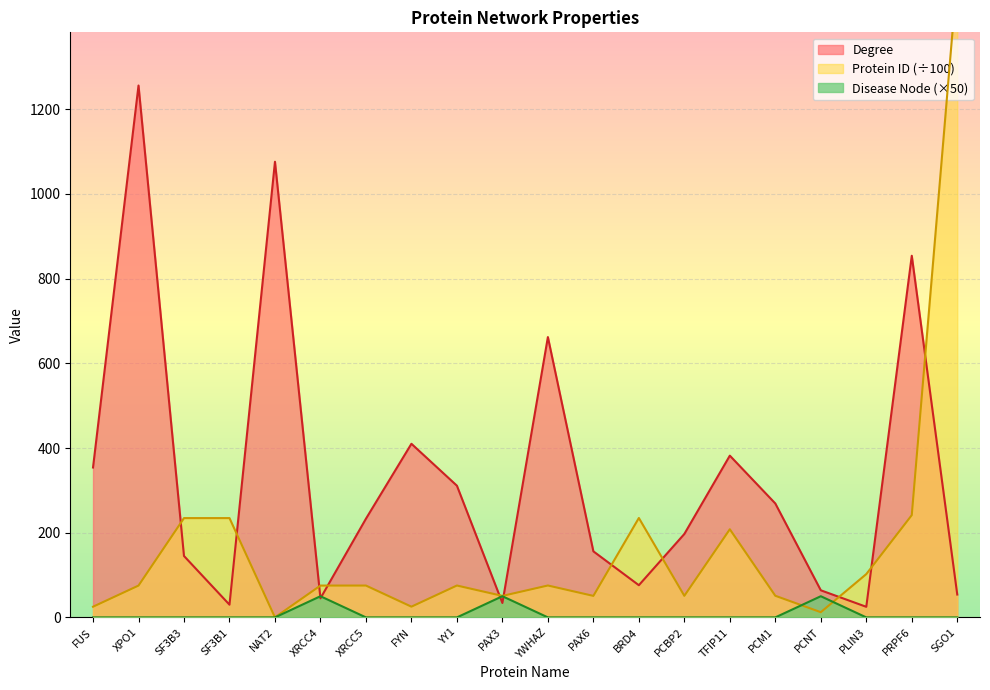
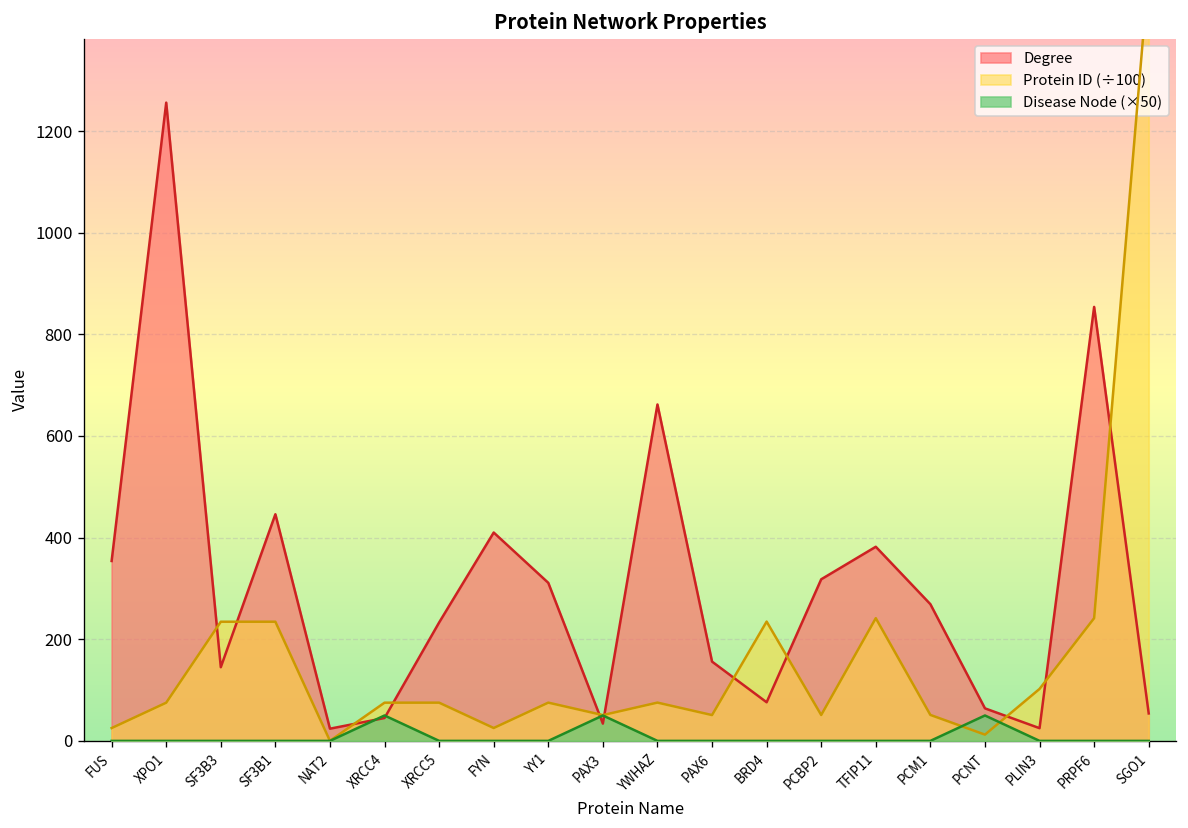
  {
    "Degree": {
      "FUS": 350,
      "XPO1": 1260,
      "SF3B3": 150,
-     "SF3B1": 30,
-     "NAT2": 1080,
+     "SF3B1": 450,
+     "NAT2": 20,
      "XRCC5": 230,
      "FYN": 410,
      "YY1": 310,
      "PAX3": 30,
      "YWHAZ": 660,
      "PAX6": 160,
      "BRD4": 80,
-     "PCBP2": 200,
+     "PCBP2": 320,
      "TFIP11": 380,
      "PCM1": 270,
      "PCNT": 60,
      "PLIN3": 30,
      "PRPF6": 850,
      "SGO1": 50
    },
    "Protein ID (÷100)": {
      "FUS": 30,
      "XPO1": 80,
      "SF3B3": 230,
      "SF3B1": 230,
      "XRCC4": 80,
      "XRCC5": 80,
      "FYN": 30,
      "YY1": 80,
      "YWHAZ": 80,
      "PAX6": 50,
      "BRD4": 230,
      "PCBP2": 50,
-     "TFIP11": 210,
+     "TFIP11": 240,
      "PCM1": 50,
      "PCNT": 10,
      "PLIN3": 100,
      "PRPF6": 240
    },
    "Disease Node (×50)": {
      "FUS": 0,
      "XPO1": 0,
      "SF3B3": 0,
      "SF3B1": 0,
      "XRCC5": 0,
      "FYN": 0,
      "YY1": 0,
      "YWHAZ": 0,
      "PAX6": 0,
      "BRD4": 0,
      "PCBP2": 0,
      "TFIP11": 0,
      "PCM1": 0,
      "PCNT": 50,
      "PLIN3": 0,
      "PRPF6": 0,
      "SGO1": 0
    }
  }
